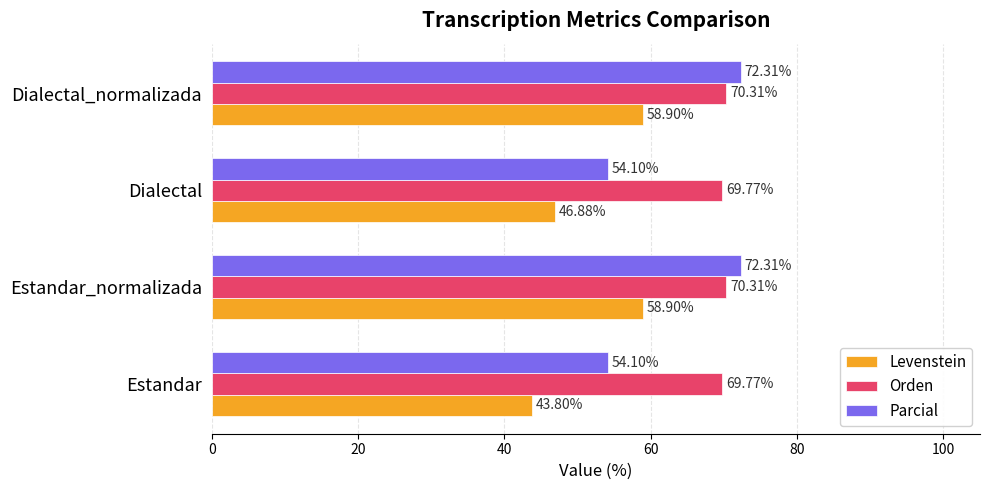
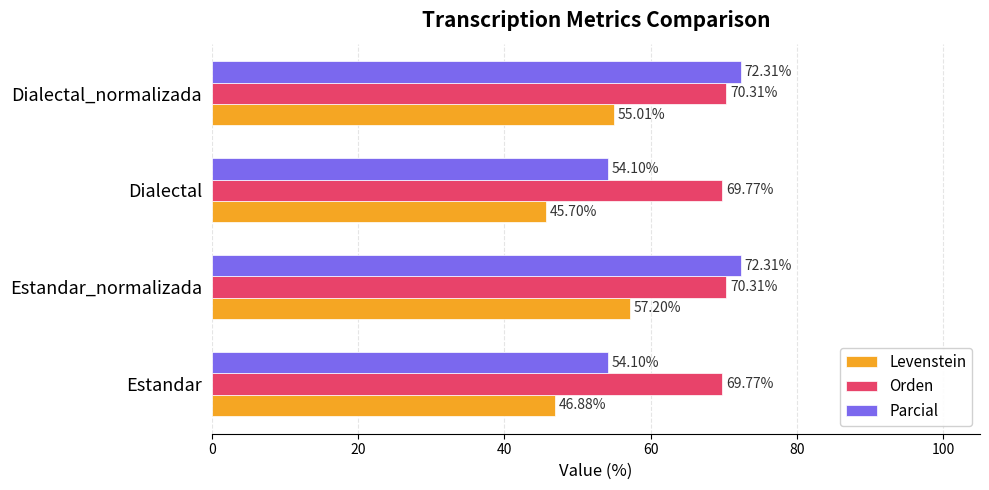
  {
    "Levenstein": {
-     "Dialectal_normalizada": "58.90%",
-     "Dialectal": "46.88%",
-     "Estandar_normalizada": "58.90%",
-     "Estandar": "43.80%"
+     "Dialectal_normalizada": "55.01%",
+     "Dialectal": "45.70%",
+     "Estandar_normalizada": "57.20%",
+     "Estandar": "46.88%"
    },
    "Orden": {
      "Dialectal_normalizada": "70.31%",
      "Dialectal": "69.77%",
      "Estandar_normalizada": "70.31%",
      "Estandar": "69.77%"
    },
    "Parcial": {
      "Dialectal_normalizada": "72.31%",
      "Dialectal": "54.10%",
      "Estandar_normalizada": "72.31%",
      "Estandar": "54.10%"
    }
  }
